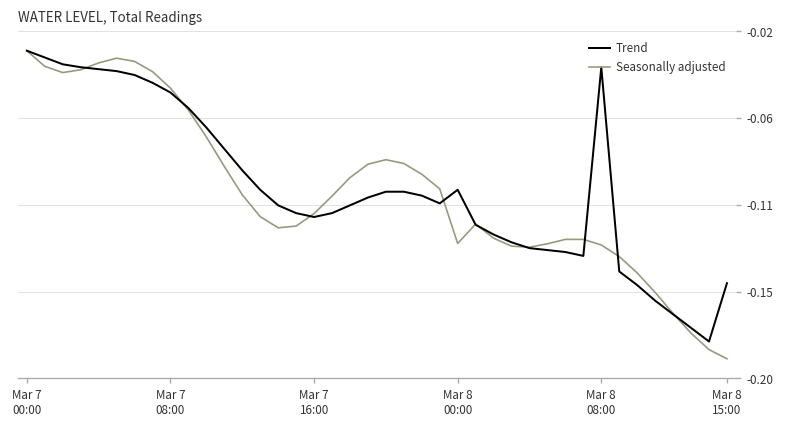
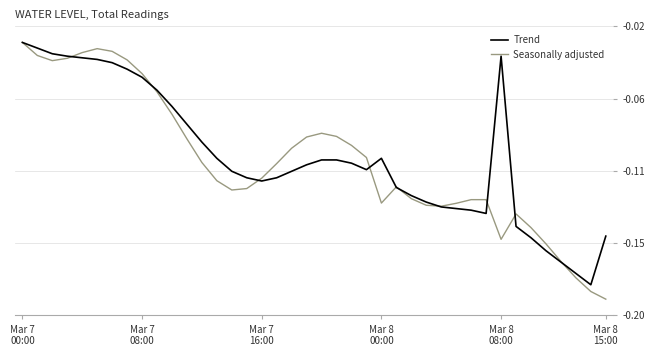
  {
    "Trend": {
      "Mar 7 08:00": -0.050,
      "Mar 7 16:00": -0.114,
      "Mar 8 00:00": -0.100,
      "Mar 8 08:00": -0.037,
      "Mar 8 15:00": -0.148
    },
    "Seasonally adjusted": {
      "Mar 7 08:00": -0.048,
      "Mar 7 16:00": -0.112,
      "Mar 8 00:00": -0.128,
-     "Mar 8 08:00": -0.128,
+     "Mar 8 08:00": -0.150,
      "Mar 8 15:00": -0.187
    }
  }
